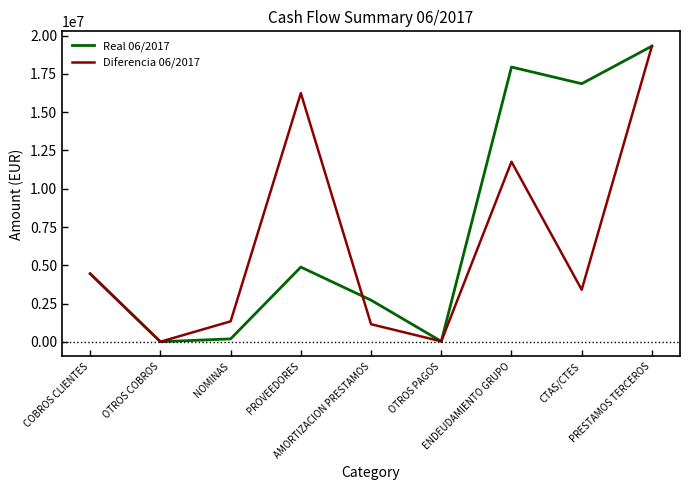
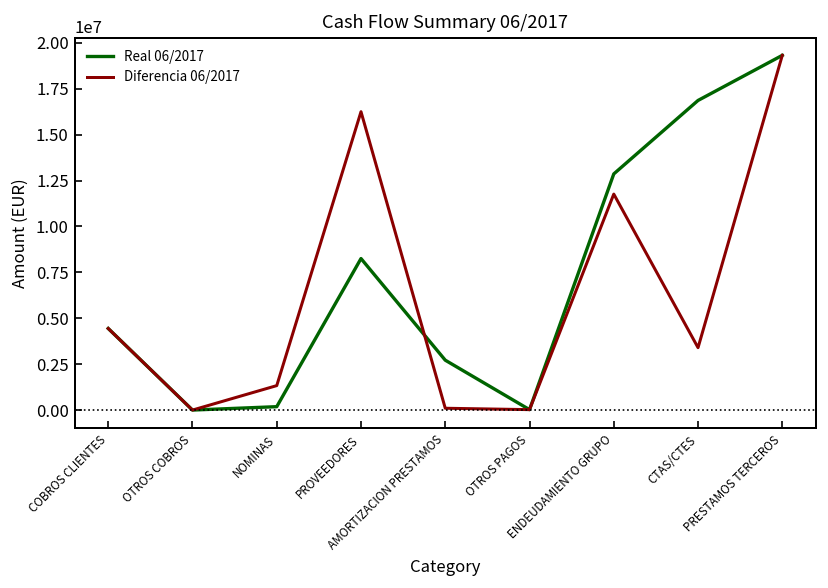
  {
    "Real 06/2017": {
      "NOMINAS": 200000,
-     "PROVEEDORES": 4900000,
+     "PROVEEDORES": 8300000,
      "AMORTIZACION PRESTAMOS": 2700000,
-     "ENDEUDAMIENTO GRUPO": 18000000,
+     "ENDEUDAMIENTO GRUPO": 12900000,
      "CTAS/CTES": 16900000
    },
    "Diferencia 06/2017": {
      "NOMINAS": 1300000,
      "PROVEEDORES": 16200000,
-     "AMORTIZACION PRESTAMOS": 1200000,
+     "AMORTIZACION PRESTAMOS": 100000,
      "ENDEUDAMIENTO GRUPO": 11800000,
      "CTAS/CTES": 3400000
    }
  }
